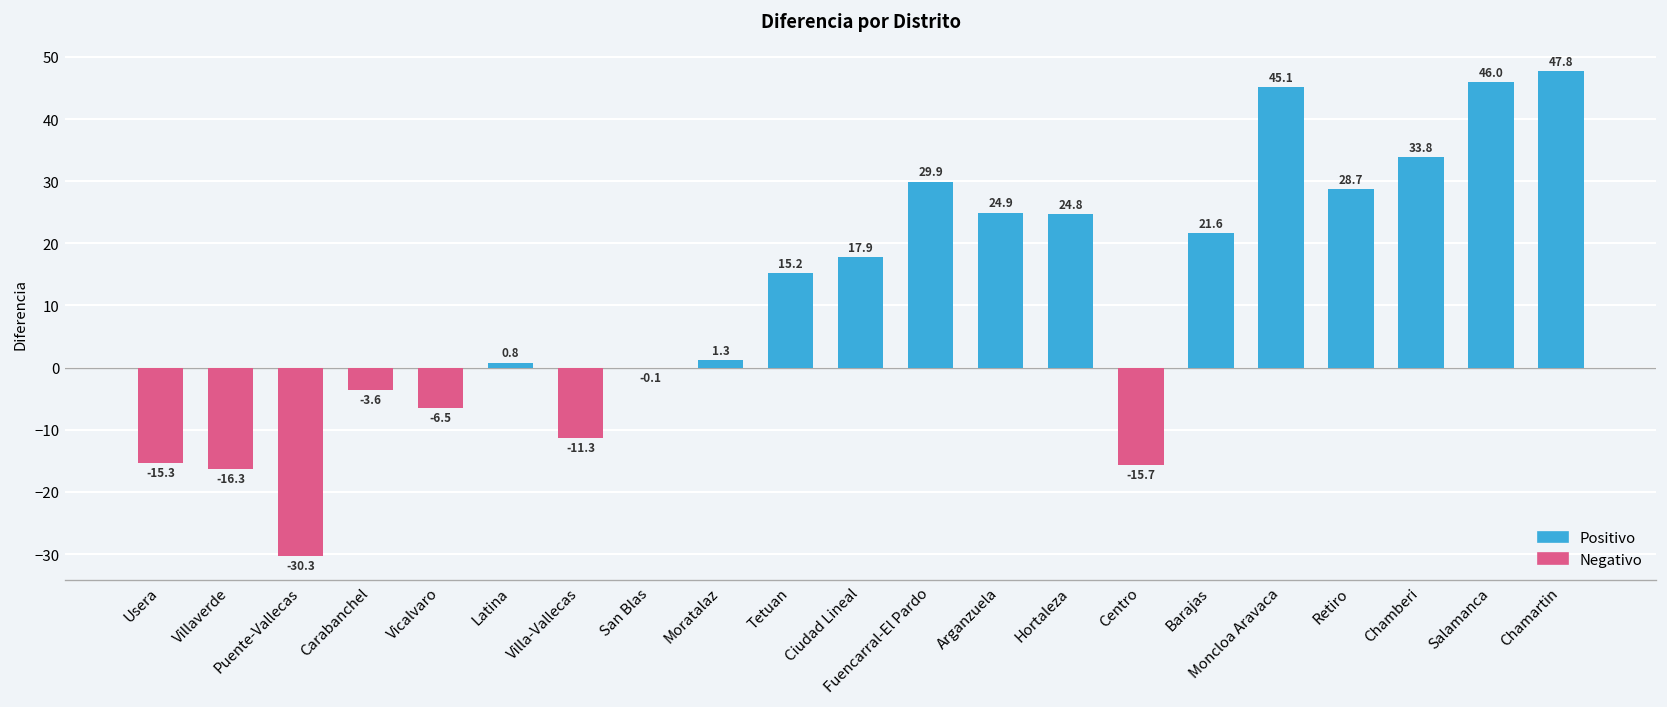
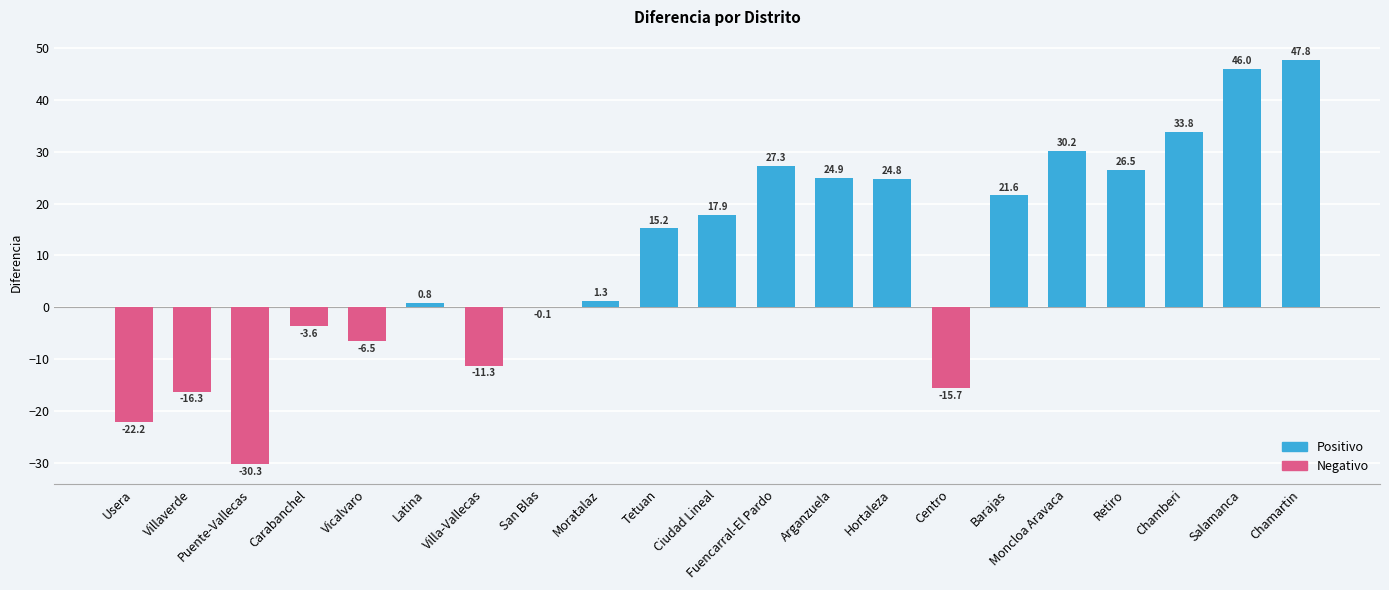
  {
-   "Usera": -15.3,
+   "Usera": -22.2,
    "Villaverde": -16.3,
    "Puente-Vallecas": -30.3,
    "Carabanchel": -3.6,
    "Vicalvaro": -6.5,
    "Latina": 0.8,
    "Villa-Vallecas": -11.3,
    "San Blas": -0.1,
    "Moratalaz": 1.3,
    "Tetuan": 15.2,
    "Ciudad Lineal": 17.9,
-   "Fuencarral-El Pardo": 29.9,
+   "Fuencarral-El Pardo": 27.3,
    "Arganzuela": 24.9,
    "Hortaleza": 24.8,
    "Centro": -15.7,
    "Barajas": 21.6,
-   "Moncloa Aravaca": 45.1,
-   "Retiro": 28.7,
+   "Moncloa Aravaca": 30.2,
+   "Retiro": 26.5,
    "Chamberi": 33.8,
    "Salamanca": 46.0,
    "Chamartin": 47.8
  }
